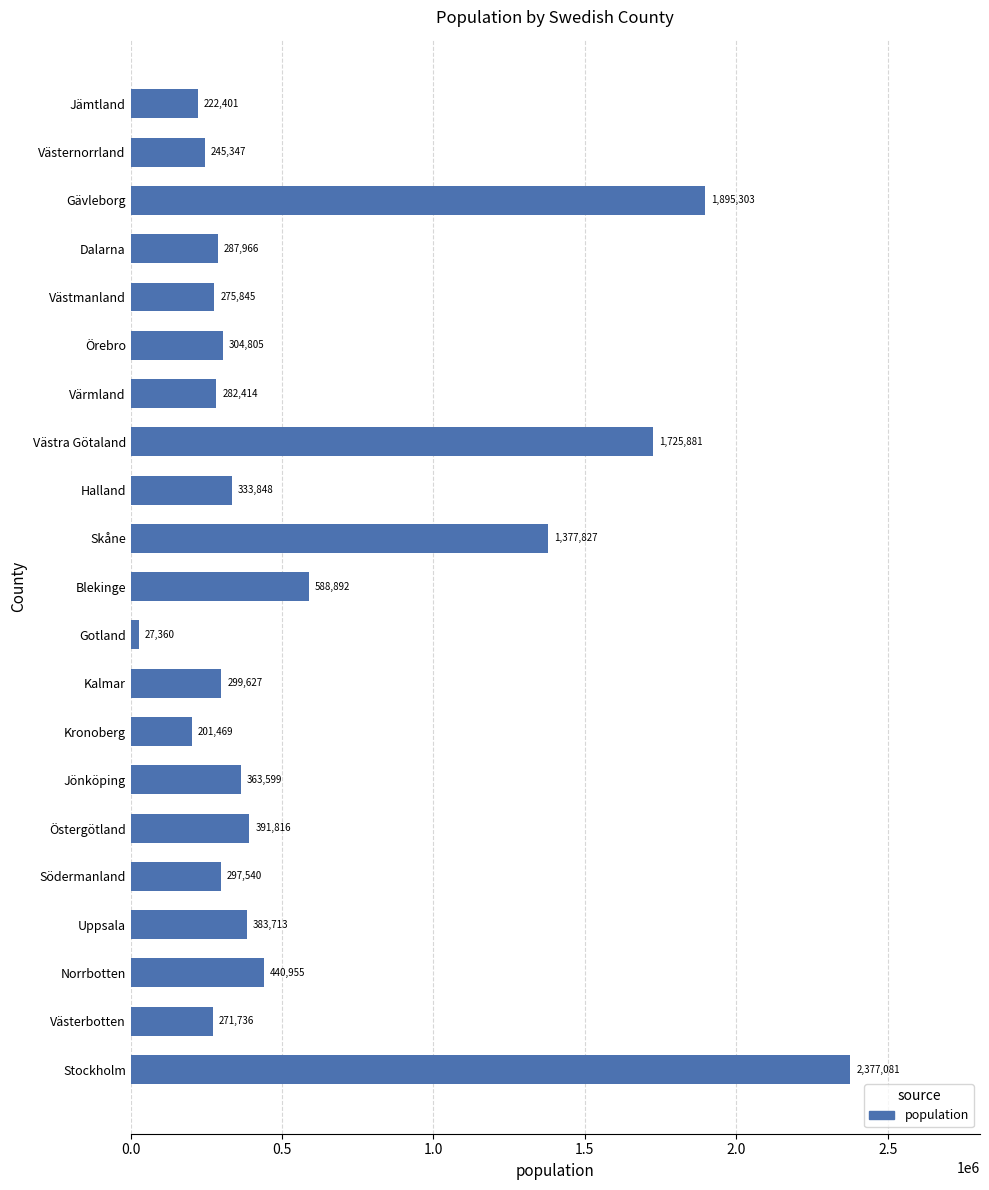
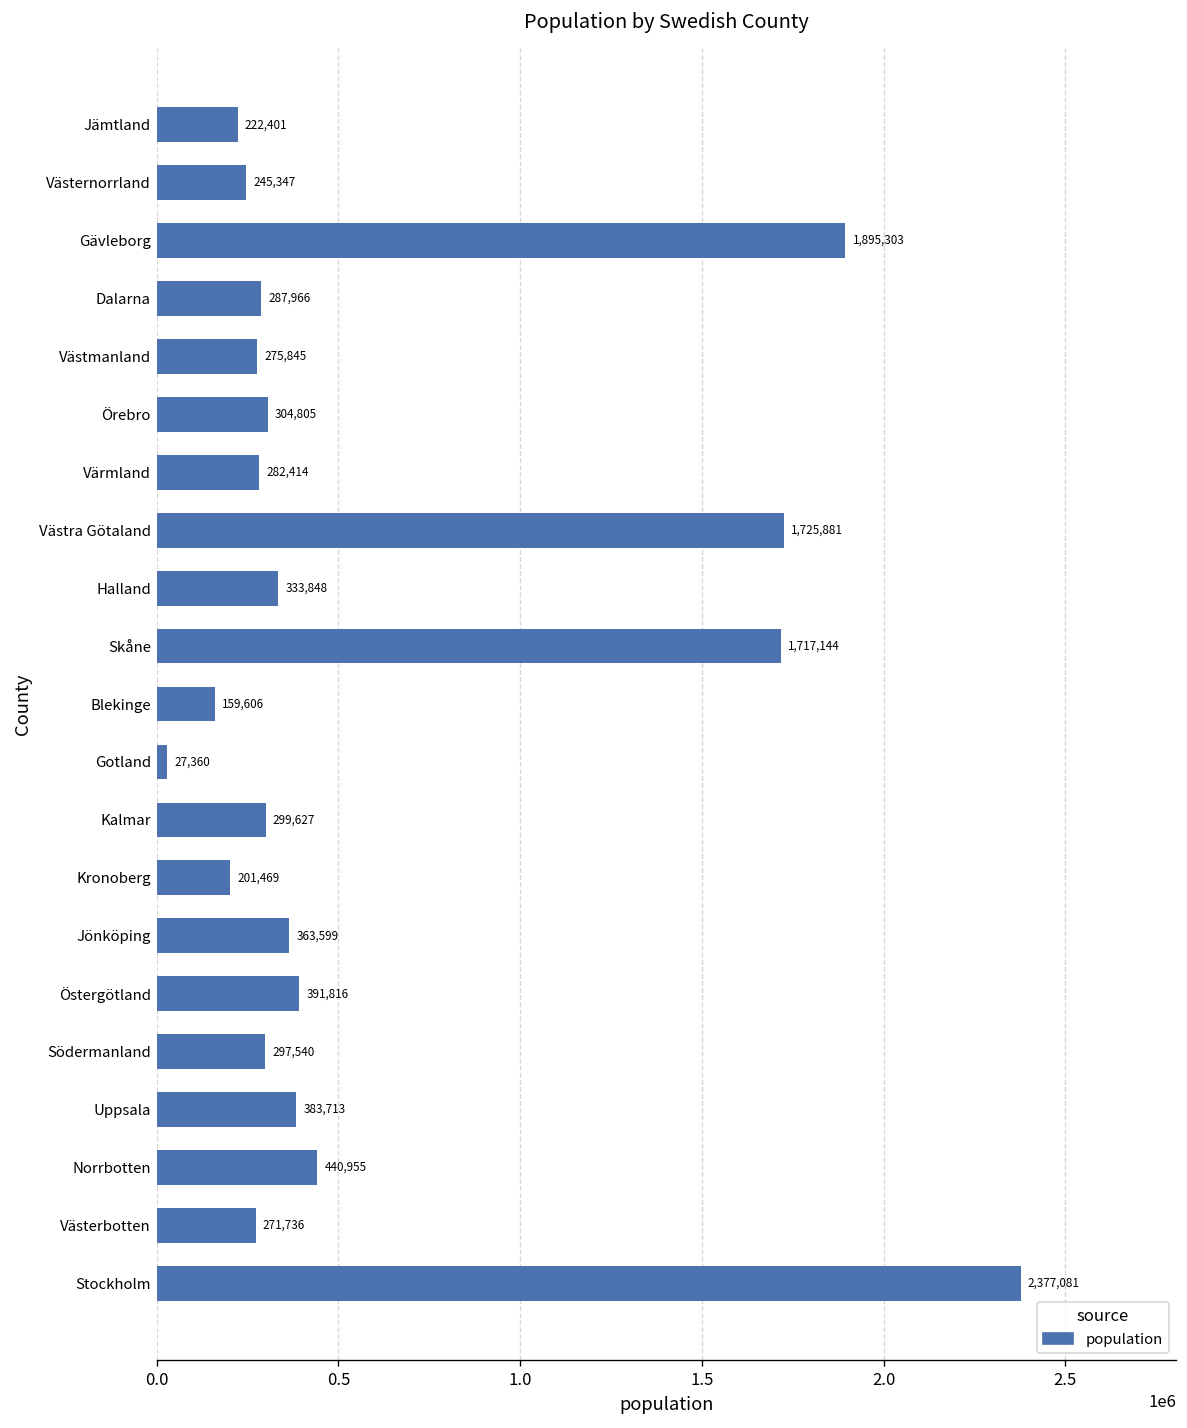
  {
    "Jämtland": "222,401",
    "Västernorrland": "245,347",
    "Gävleborg": "1,895,303",
    "Dalarna": "287,966",
    "Västmanland": "275,845",
    "Örebro": "304,805",
    "Värmland": "282,414",
    "Västra Götaland": "1,725,881",
    "Halland": "333,848",
-   "Skåne": "1,377,827",
-   "Blekinge": "588,892",
+   "Skåne": "1,717,144",
+   "Blekinge": "159,606",
    "Gotland": "27,360",
    "Kalmar": "299,627",
    "Kronoberg": "201,469",
    "Jönköping": "363,599",
    "Östergötland": "391,816",
    "Södermanland": "297,540",
    "Uppsala": "383,713",
    "Norrbotten": "440,955",
    "Västerbotten": "271,736",
    "Stockholm": "2,377,081"
  }
